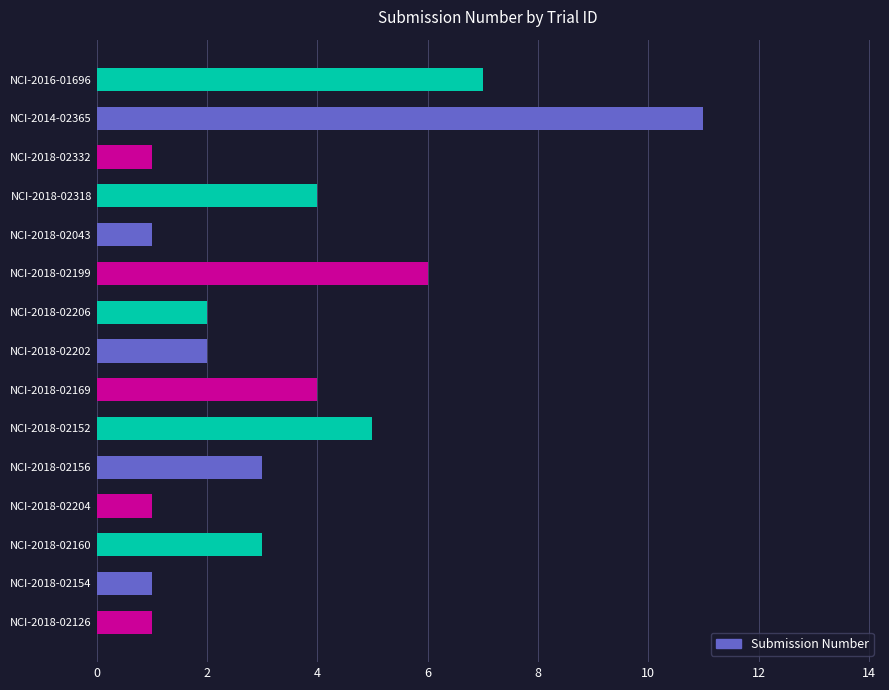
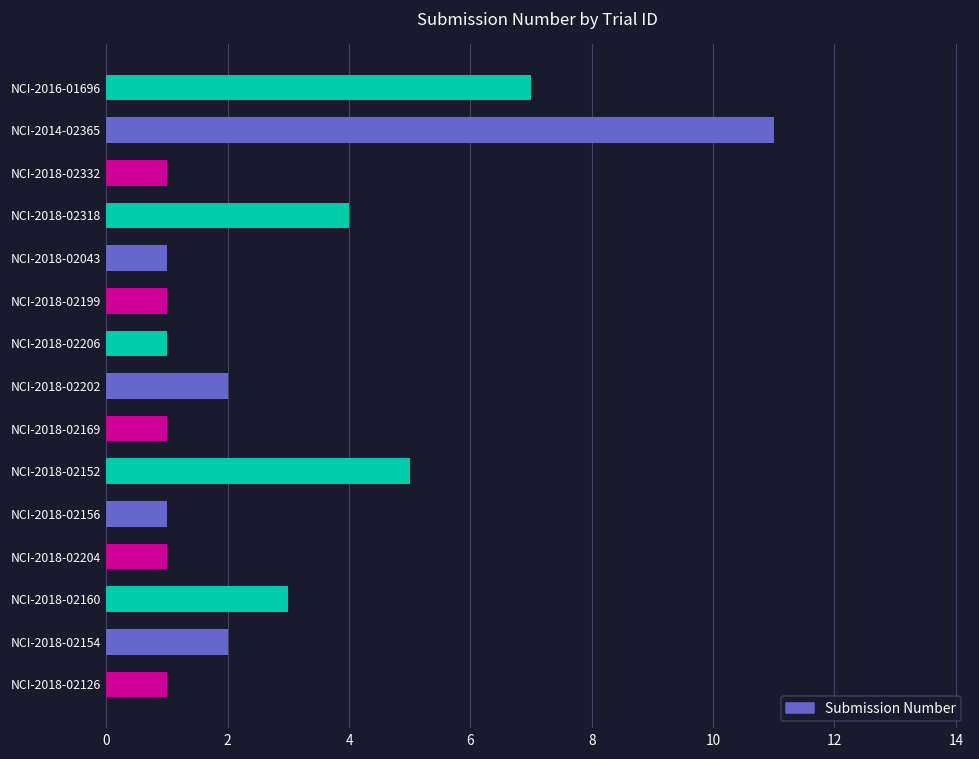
  {
    "NCI-2016-01696": 7,
    "NCI-2014-02365": 11,
    "NCI-2018-02332": 1,
    "NCI-2018-02318": 4,
    "NCI-2018-02043": 1,
-   "NCI-2018-02199": 6,
-   "NCI-2018-02206": 2,
+   "NCI-2018-02199": 1,
+   "NCI-2018-02206": 1,
    "NCI-2018-02202": 2,
-   "NCI-2018-02169": 4,
+   "NCI-2018-02169": 1,
    "NCI-2018-02152": 5,
-   "NCI-2018-02156": 3,
+   "NCI-2018-02156": 1,
    "NCI-2018-02204": 1,
    "NCI-2018-02160": 3,
-   "NCI-2018-02154": 1,
+   "NCI-2018-02154": 2,
    "NCI-2018-02126": 1
  }
